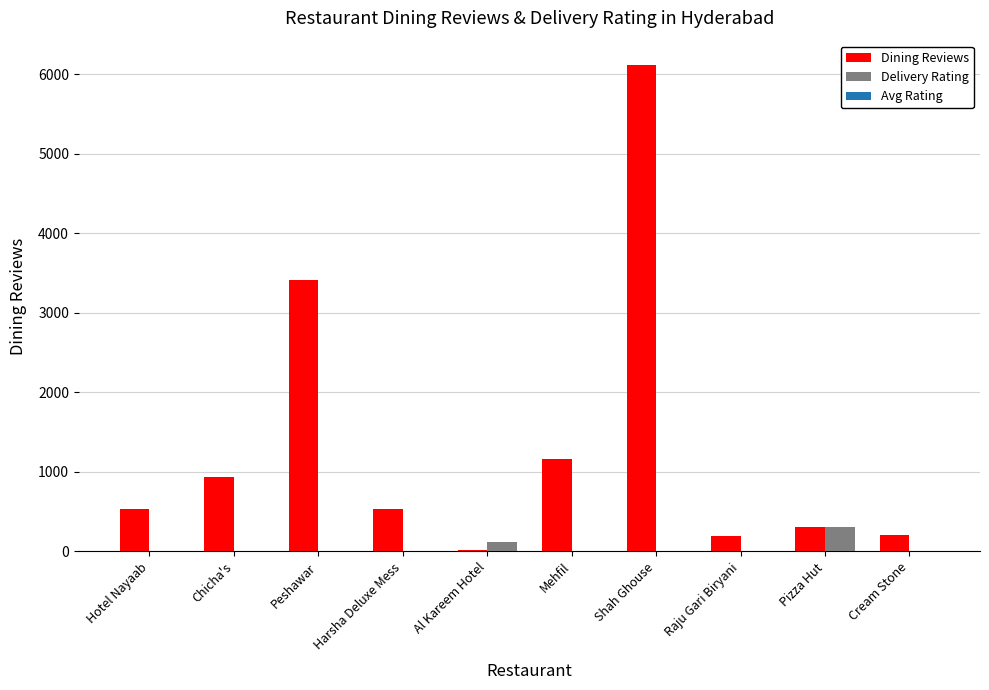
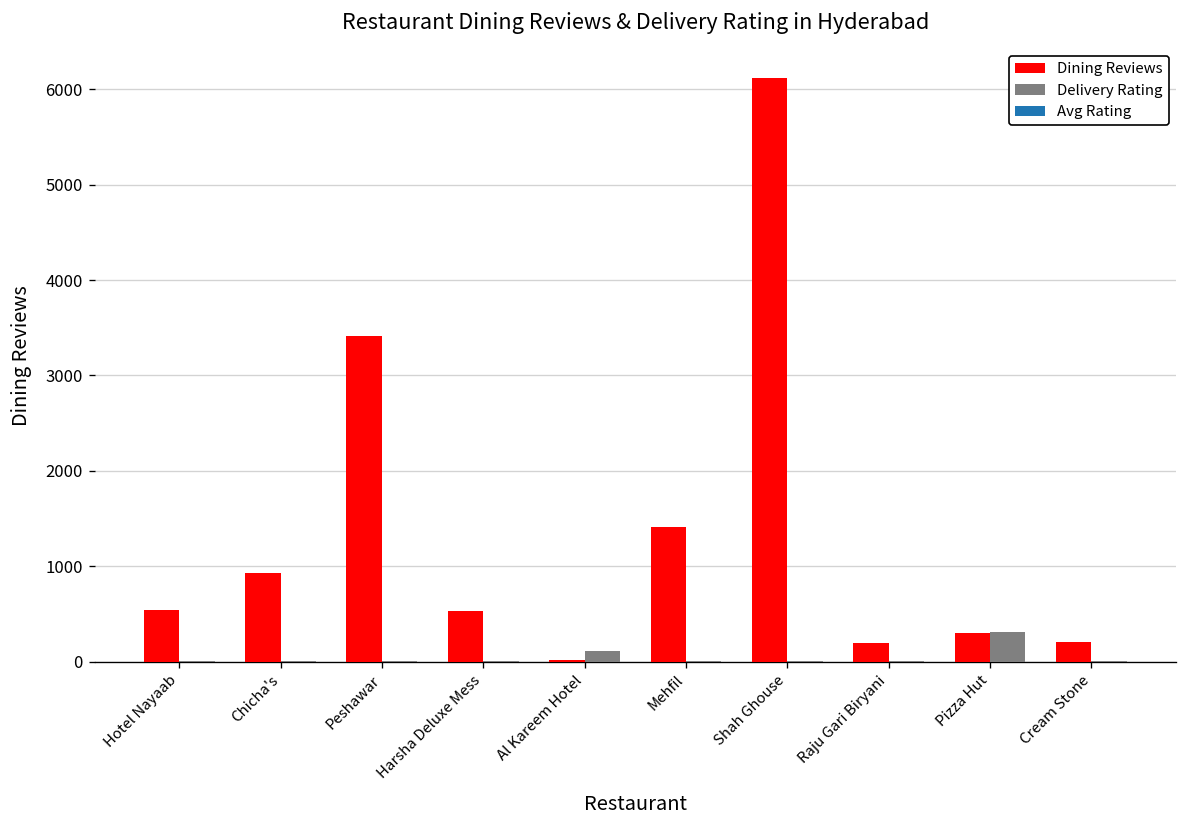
  {
    "Dining Reviews": {
      "Hotel Nayaab": 500,
      "Chicha's": 900,
      "Peshawar": 3400,
      "Harsha Deluxe Mess": 500,
-     "Mehfil": 1200,
+     "Mehfil": 1400,
      "Shah Ghouse": 6100,
      "Raju Gari Biryani": 200,
      "Pizza Hut": 300,
      "Cream Stone": 200
    },
    "Delivery Rating": {
      "Al Kareem Hotel": 100,
      "Pizza Hut": 300
    }
  }
